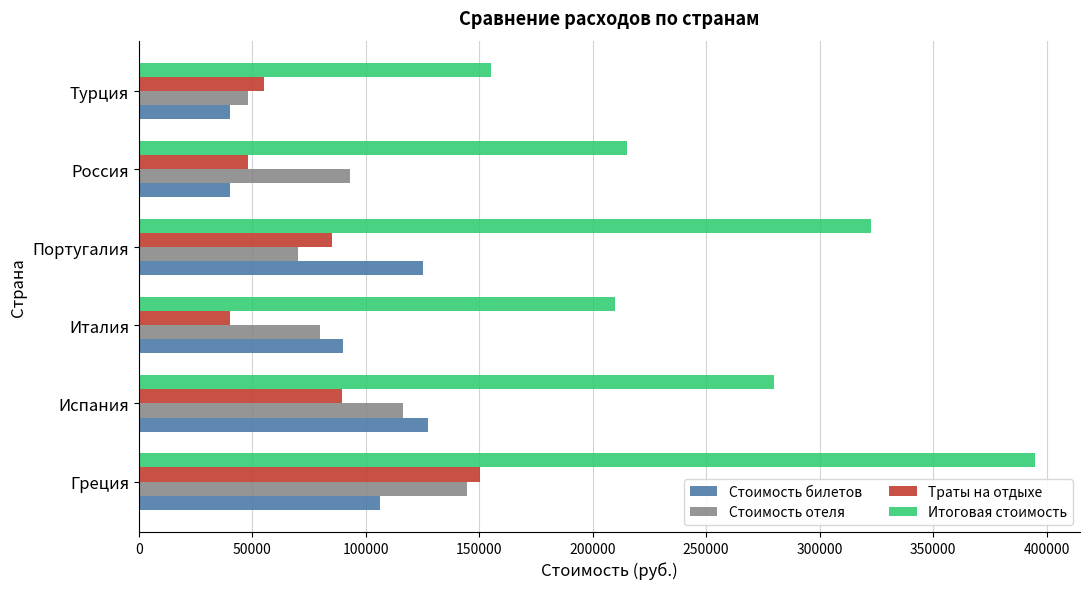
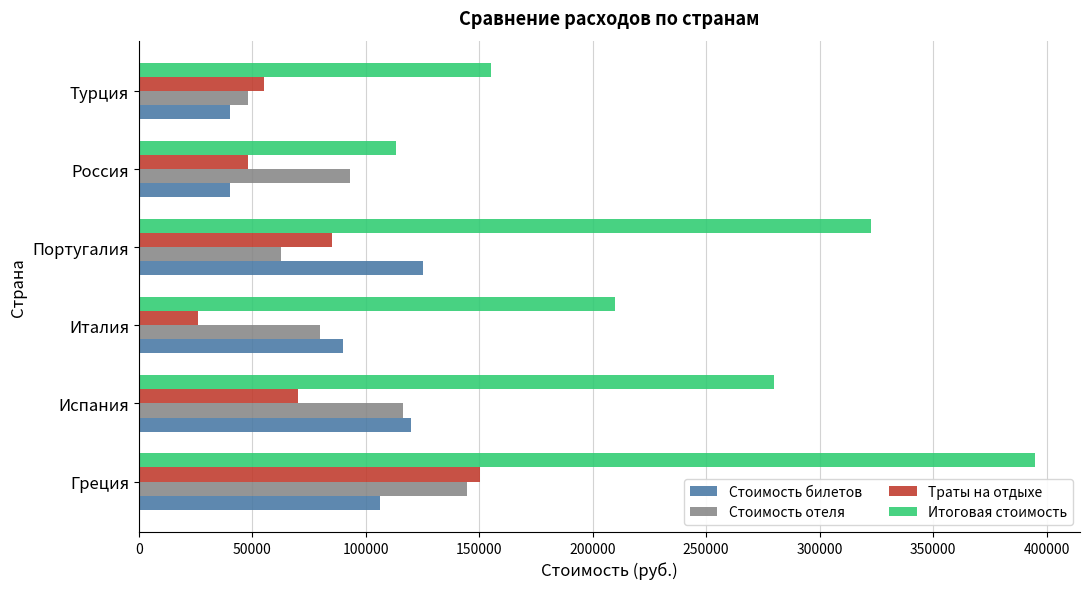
  {
    "Стоимость билетов": {
      "Турция": 40000,
      "Россия": 40000,
      "Португалия": 125000,
      "Италия": 90000,
-     "Испания": 127000,
+     "Испания": 120000,
      "Греция": 106000
    },
    "Стоимость отеля": {
      "Турция": 48000,
      "Россия": 93000,
-     "Португалия": 70000,
+     "Португалия": 63000,
      "Италия": 80000,
      "Испания": 116000,
      "Греция": 145000
    },
    "Траты на отдыхе": {
      "Турция": 55000,
      "Россия": 48000,
      "Португалия": 85000,
-     "Италия": 40000,
-     "Испания": 90000,
+     "Италия": 26000,
+     "Испания": 70000,
      "Греция": 151000
    },
    "Итоговая стоимость": {
      "Турция": 155000,
-     "Россия": 215000,
+     "Россия": 113000,
      "Португалия": 323000,
      "Италия": 210000,
      "Испания": 280000,
      "Греция": 395000
    }
  }
